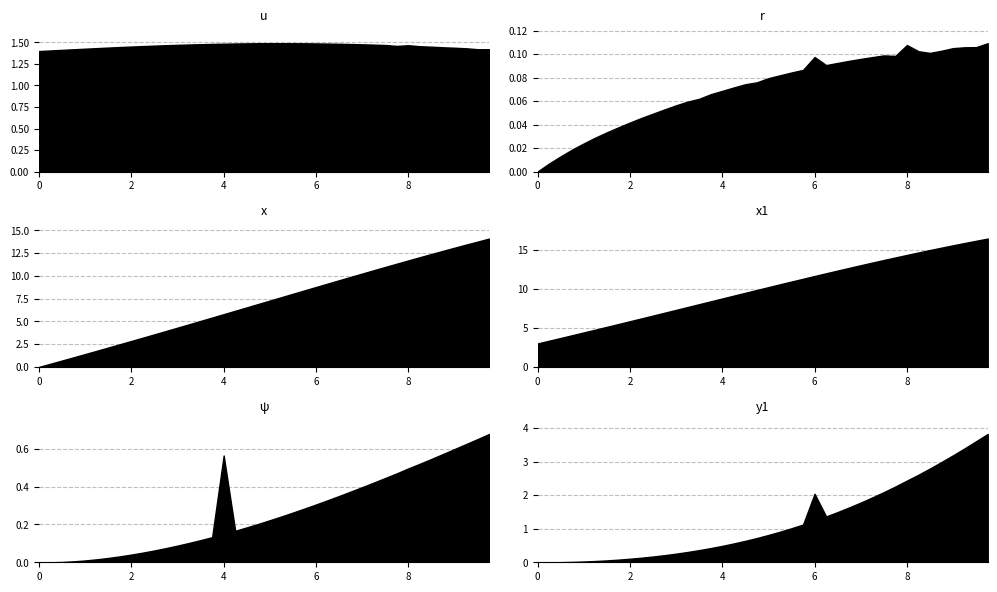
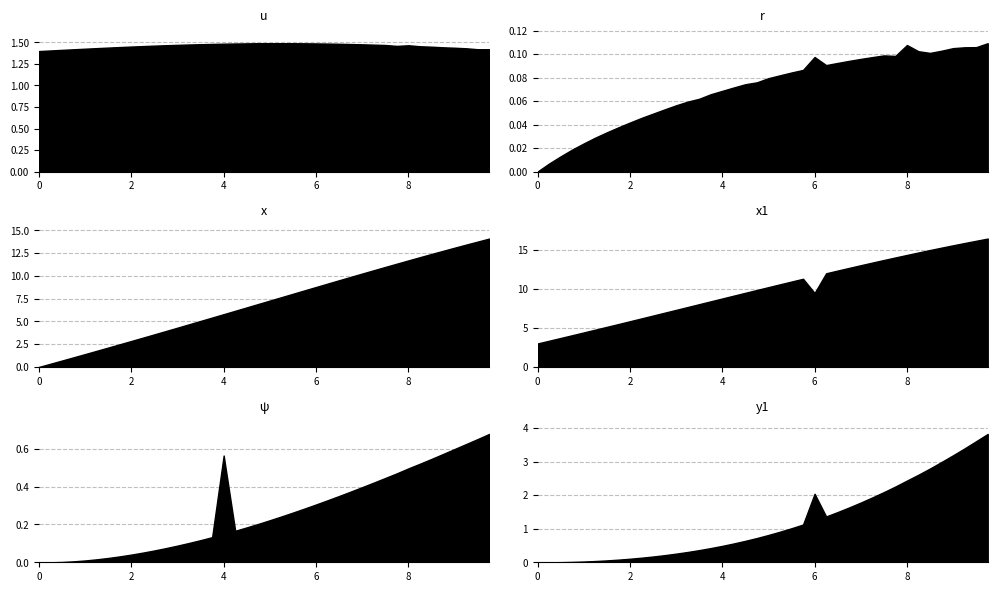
  {
    "u": {
      "0": 1.4,
      "2": 1.5,
      "4": 1.5,
      "6": 1.5,
      "8": 1.5
    },
    "r": {
      "0": 0.000,
      "2": 0.042,
      "4": 0.069,
      "6": 0.098,
      "8": 0.108
    },
    "x": {
      "0": 0,
      "2": 3,
      "4": 6,
      "6": 9,
      "8": 12
    },
    "x1": {
      "0": 3,
      "2": 6,
      "4": 9,
-     "6": 12,
+     "6": 9,
      "8": 14
    },
    "ψ": {
      "0": 0.00,
      "2": 0.04,
      "4": 0.56,
      "6": 0.31,
      "8": 0.50
    },
    "y1": {
      "0": 0.0,
      "2": 0.1,
      "4": 0.5,
      "6": 2.0,
      "8": 2.4
    }
  }
